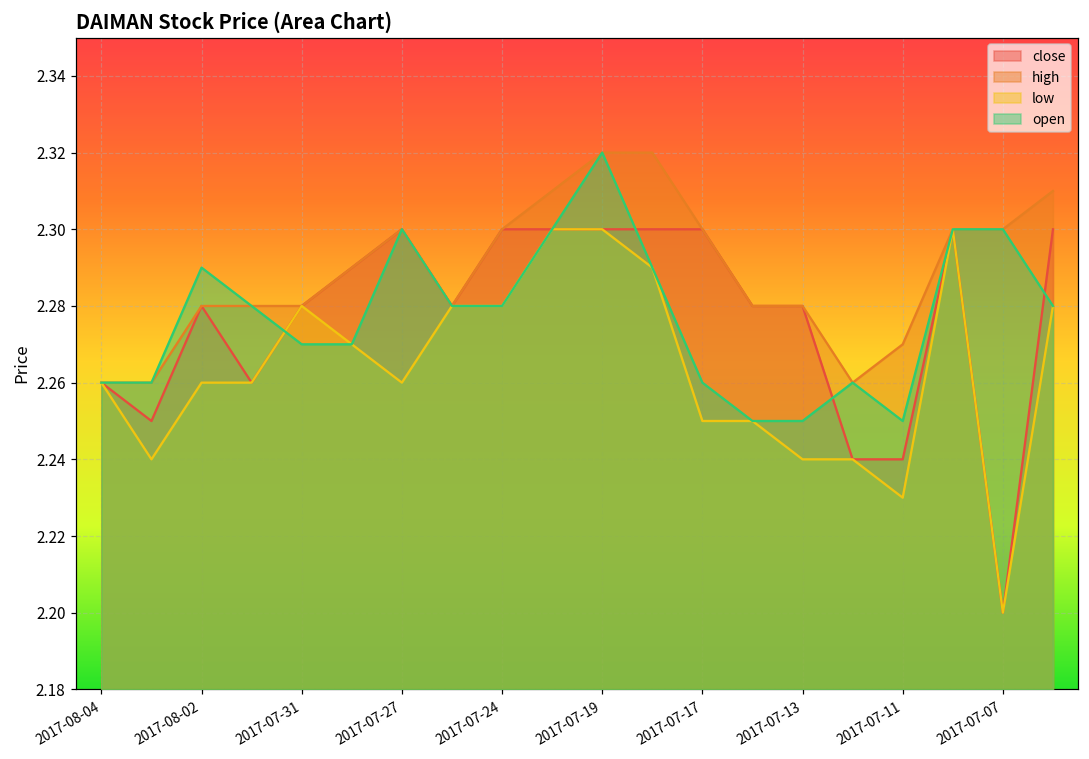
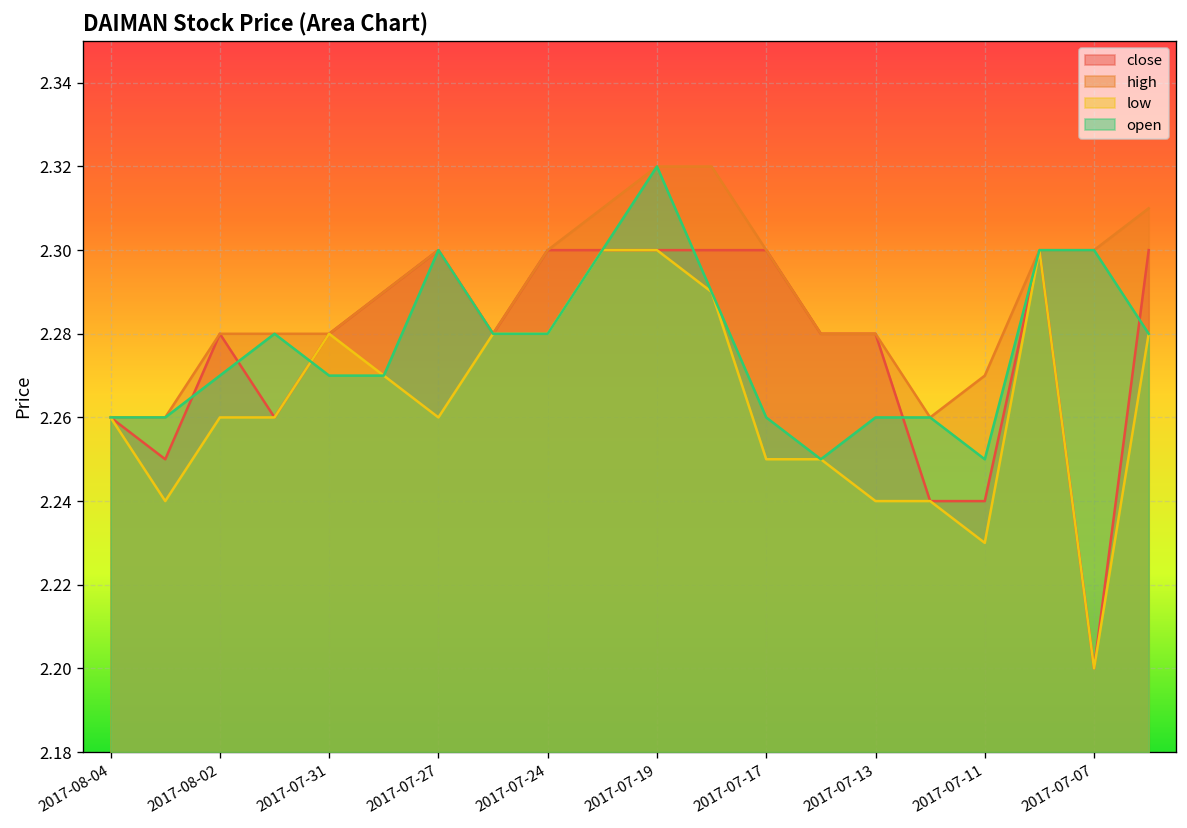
  {
    "open": {
-     "2017-08-02": 2.29,
+     "2017-08-02": 2.27,
      "2017-07-31": 2.27,
      "2017-07-17": 2.26,
-     "2017-07-13": 2.25,
+     "2017-07-13": 2.26,
      "2017-07-11": 2.25
    }
  }
